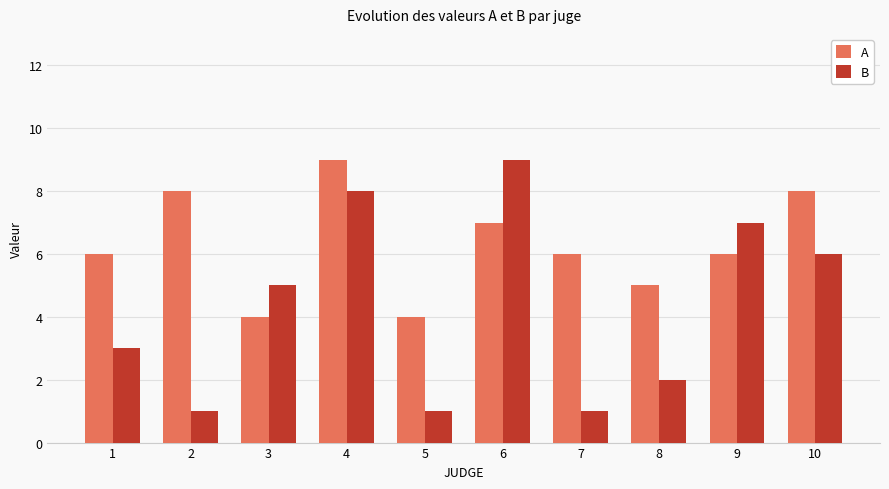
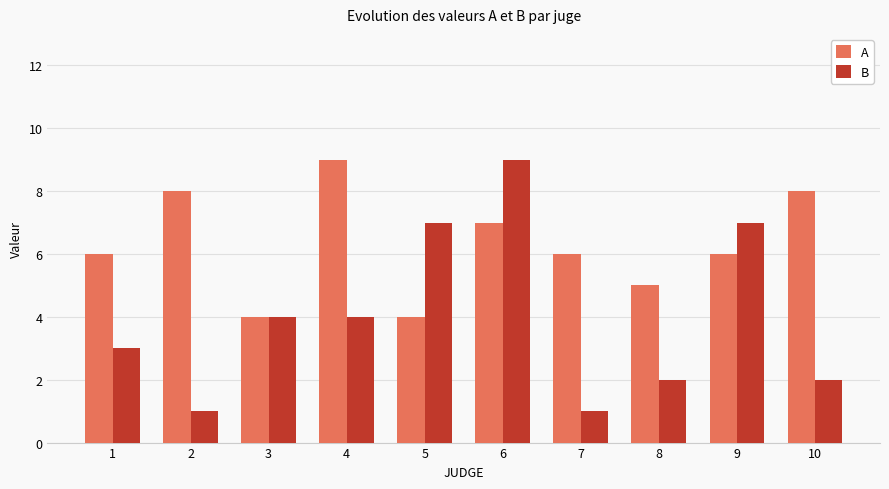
  {
    "A": {
      "1": 6,
      "2": 8,
      "3": 4,
      "4": 9,
      "5": 4,
      "6": 7,
      "7": 6,
      "8": 5,
      "9": 6,
      "10": 8
    },
    "B": {
      "1": 3,
      "2": 1,
-     "3": 5,
-     "4": 8,
-     "5": 1,
+     "3": 4,
+     "4": 4,
+     "5": 7,
      "6": 9,
      "7": 1,
      "8": 2,
      "9": 7,
-     "10": 6
+     "10": 2
    }
  }
